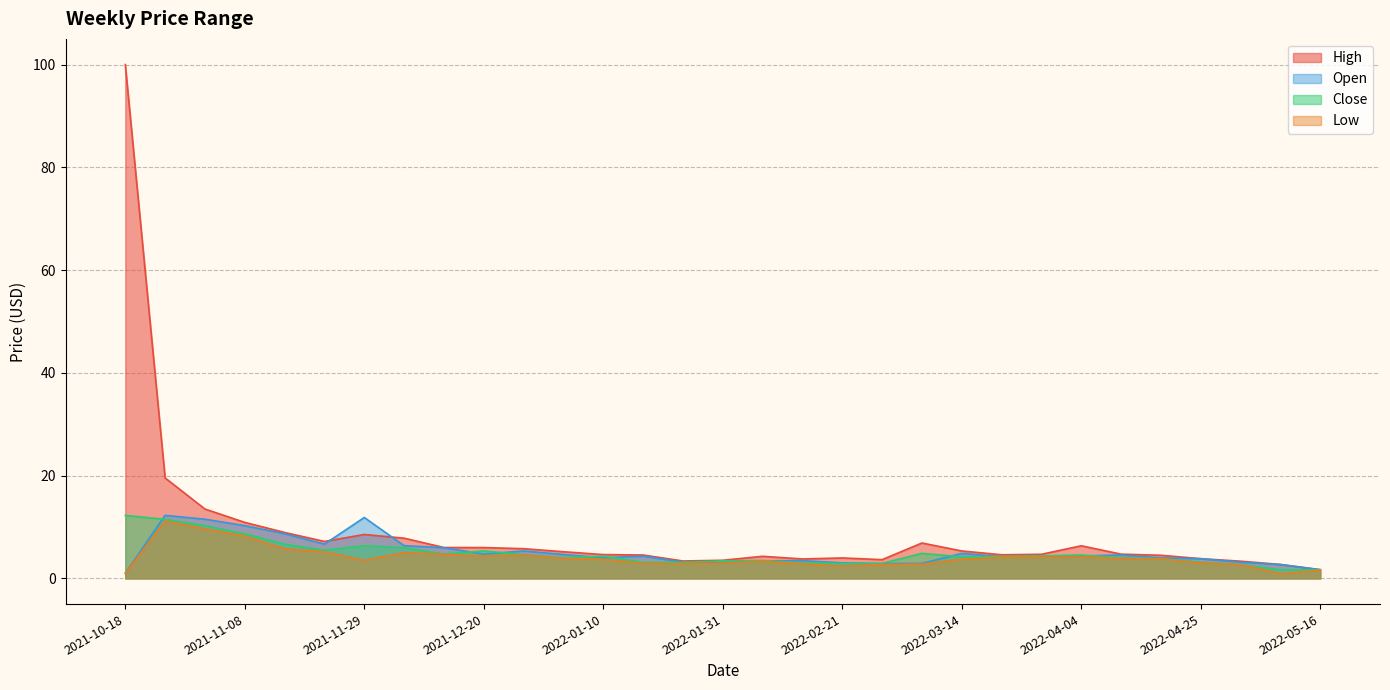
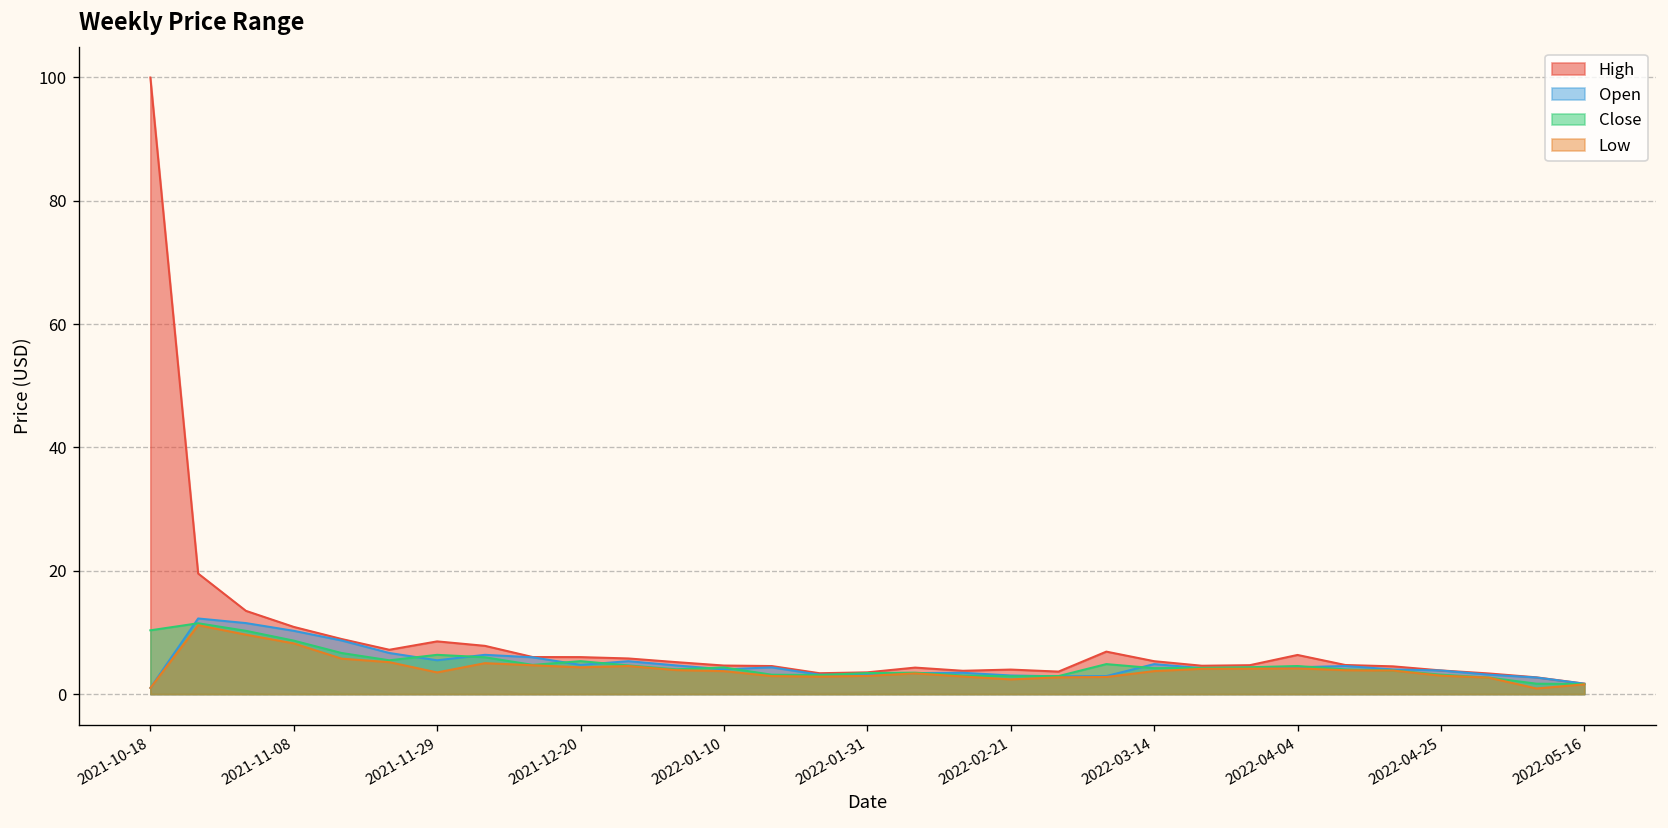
  {
    "Open": {
      "2021-11-08": 10,
-     "2021-11-29": 12
+     "2021-11-29": 5
    },
    "Close": {
-     "2021-10-18": 12,
+     "2021-10-18": 10,
      "2021-11-29": 6,
      "2021-12-20": 5
    }
  }
